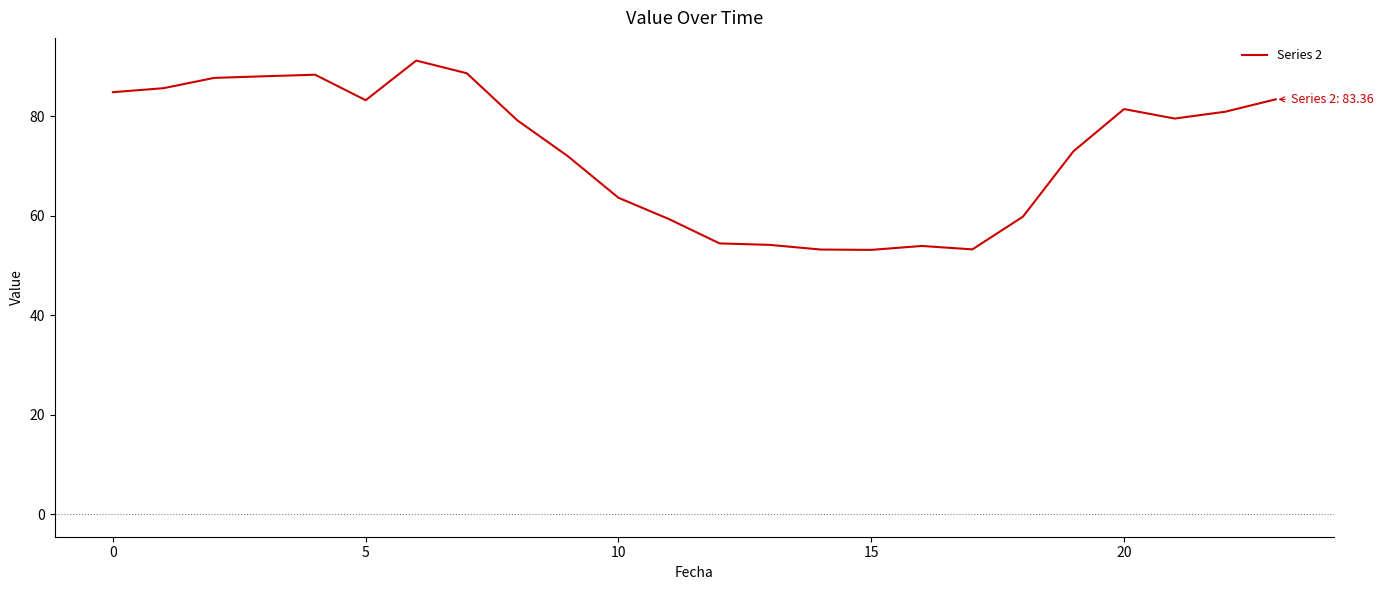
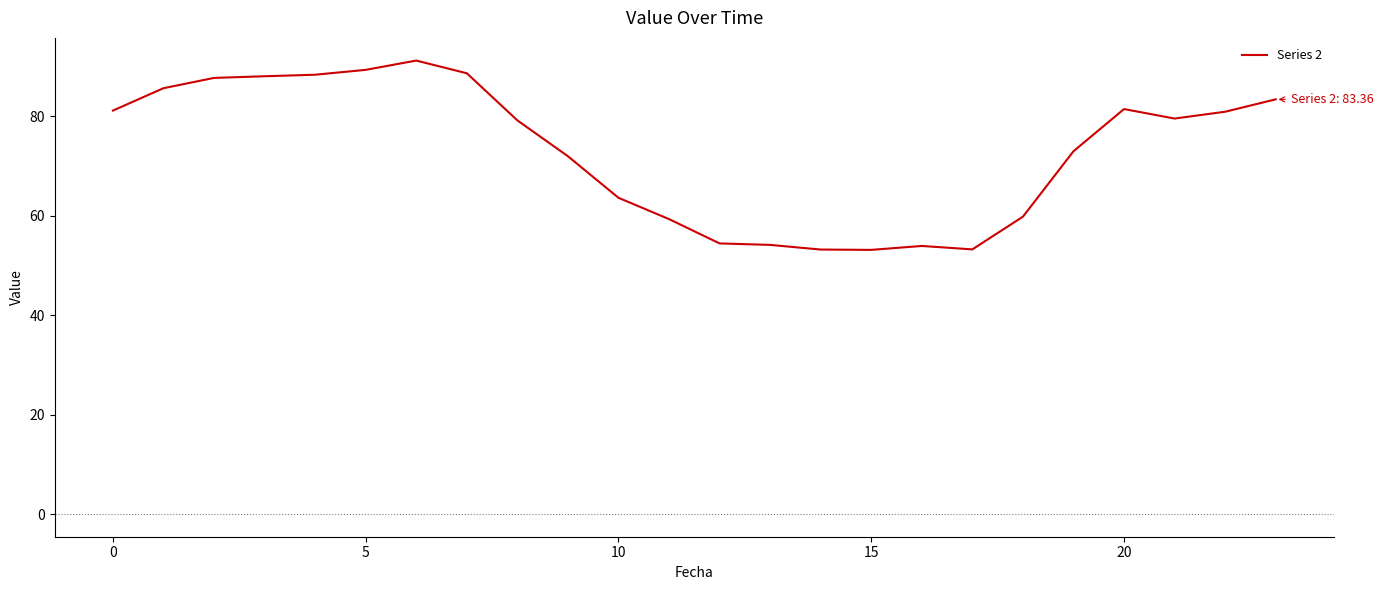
  {
-   "0": 85,
-   "5": 83,
+   "0": 81,
+   "5": 89,
    "10": 64,
    "15": 53,
    "20": 81
  }
